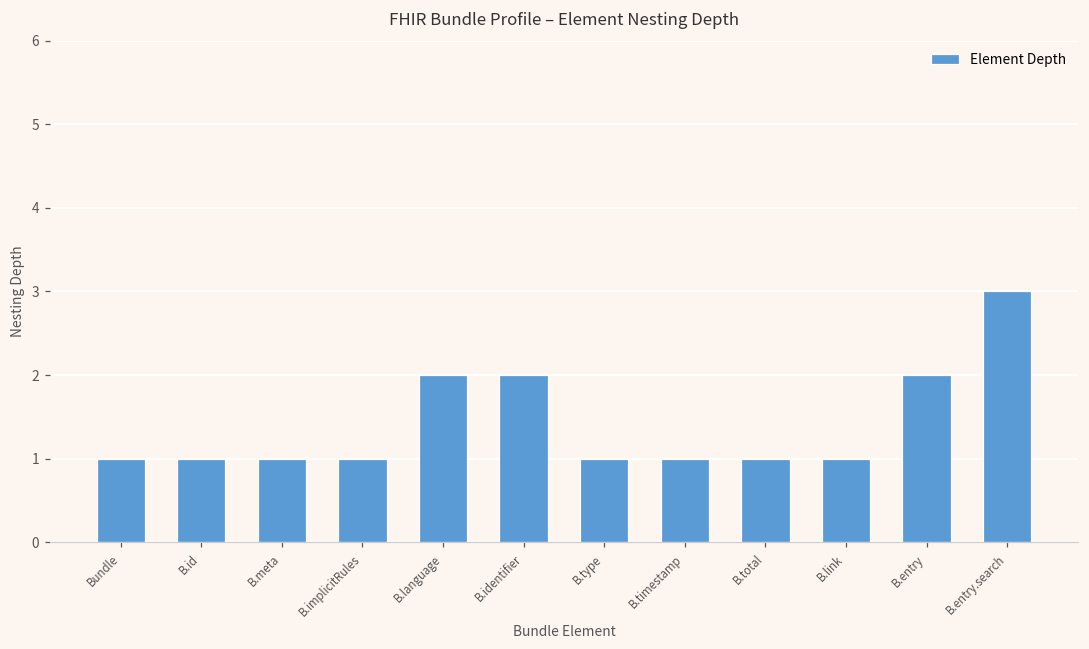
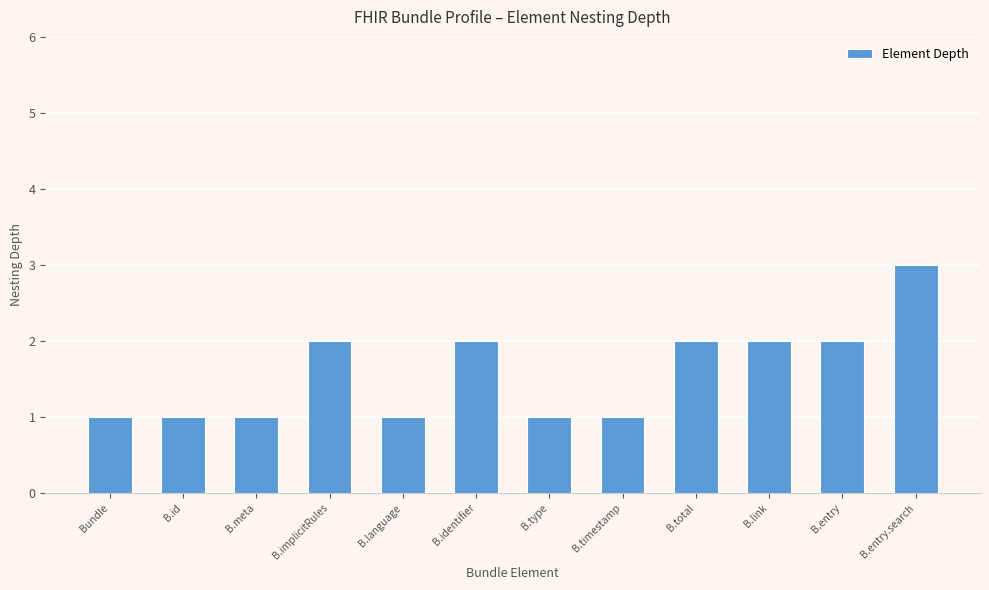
  {
    "Bundle": 1,
    "B.id": 1,
    "B.meta": 1,
-   "B.implicitRules": 1,
-   "B.language": 2,
+   "B.implicitRules": 2,
+   "B.language": 1,
    "B.identifier": 2,
    "B.type": 1,
    "B.timestamp": 1,
-   "B.total": 1,
-   "B.link": 1,
+   "B.total": 2,
+   "B.link": 2,
    "B.entry": 2,
    "B.entry.search": 3
  }
